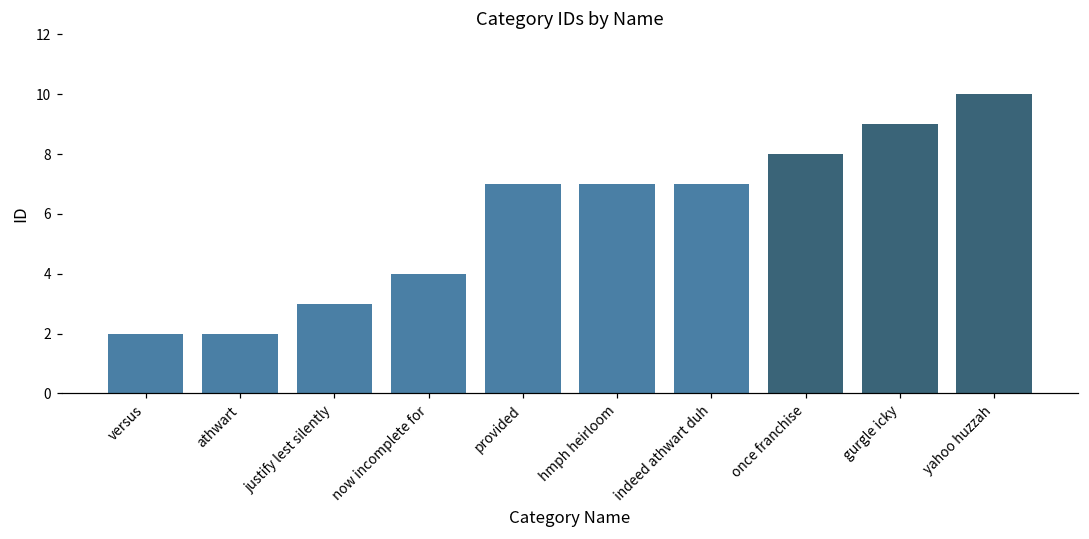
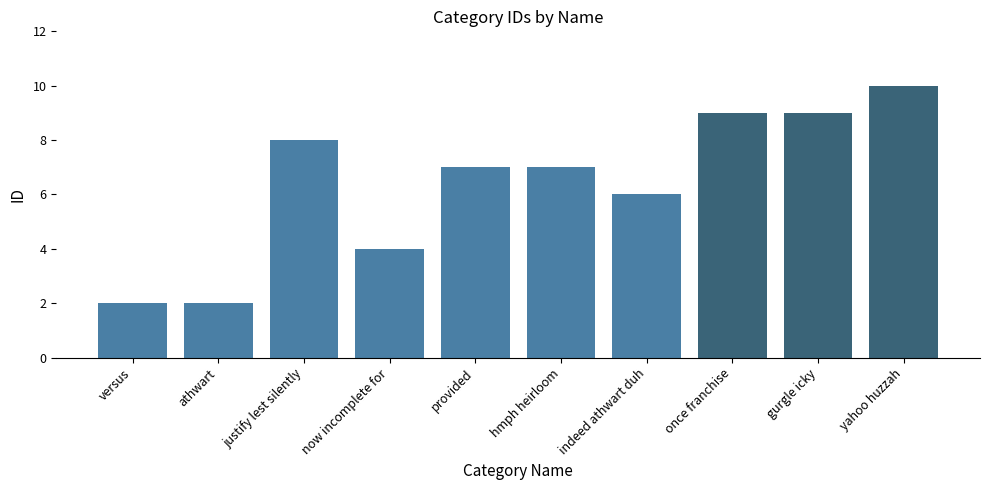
  {
    "versus": 2,
    "athwart": 2,
-   "justify lest silently": 3,
+   "justify lest silently": 8,
    "now incomplete for": 4,
    "provided": 7,
    "hmph heirloom": 7,
-   "indeed athwart duh": 7,
-   "once franchise": 8,
+   "indeed athwart duh": 6,
+   "once franchise": 9,
    "gurgle icky": 9,
    "yahoo huzzah": 10
  }
